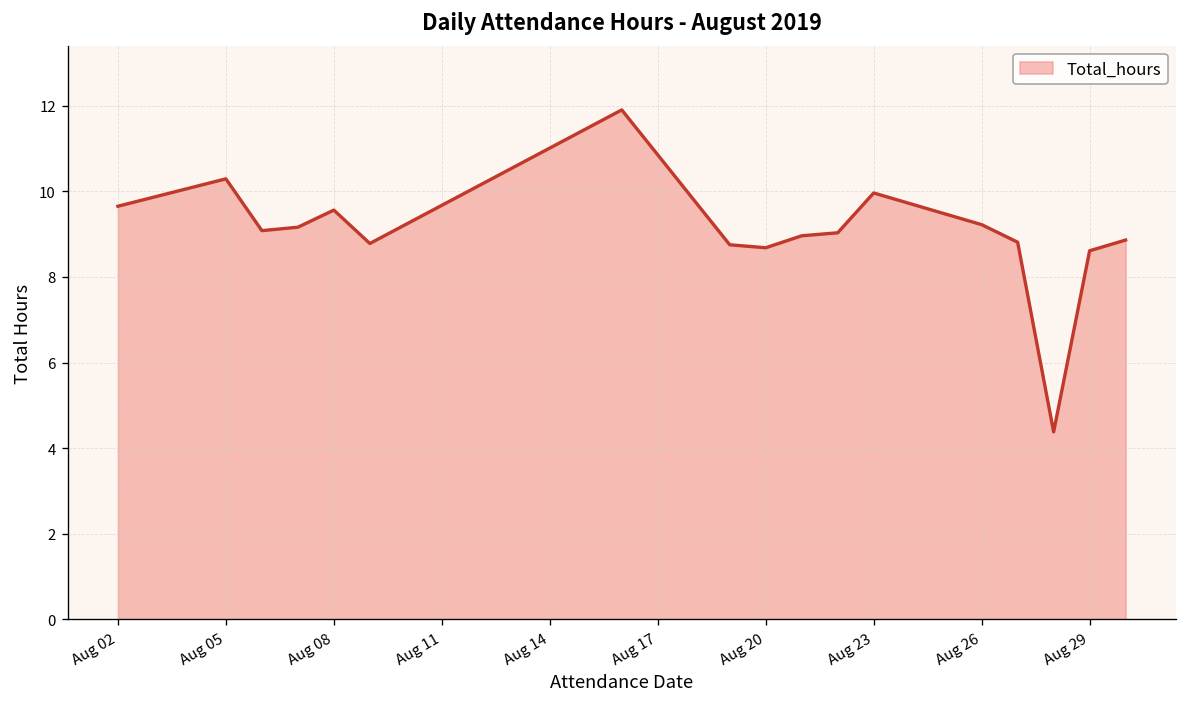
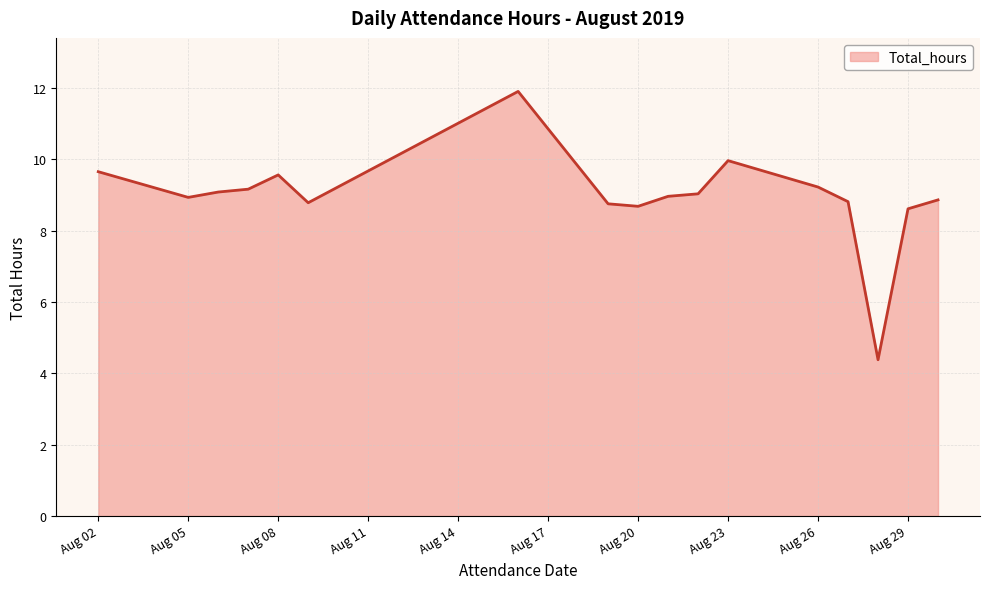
  {
    "Aug 02": 9.7,
-   "Aug 05": 10.3,
+   "Aug 05": 8.9,
    "Aug 08": 9.6,
    "Aug 20": 8.7,
    "Aug 23": 10.0,
    "Aug 26": 9.2,
    "Aug 29": 8.6
  }
